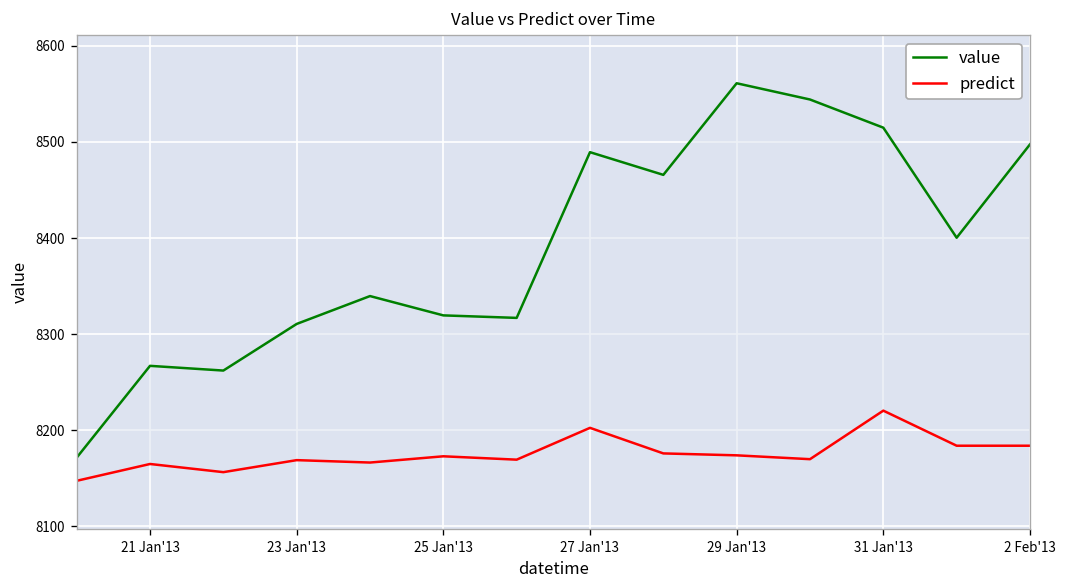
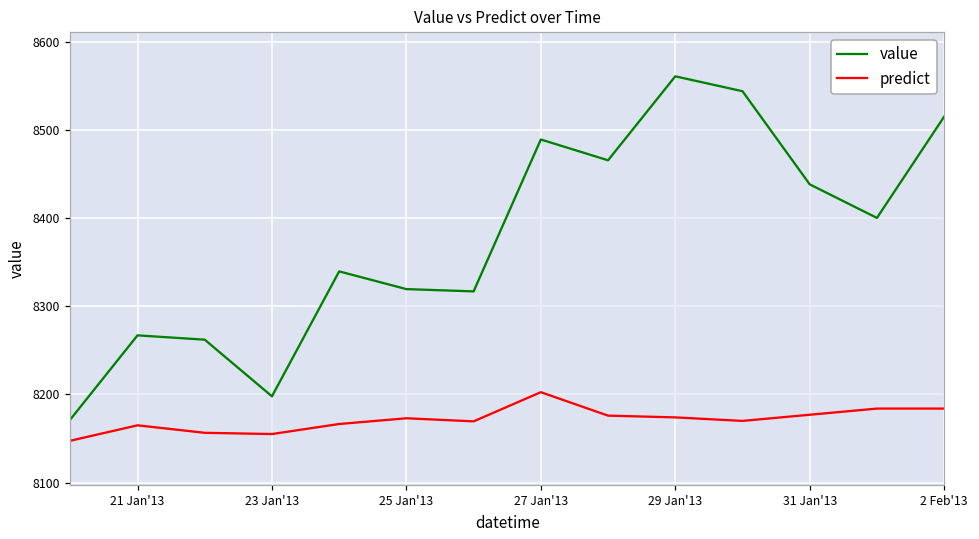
  {
    "value": {
      "21 Jan'13": 8270,
-     "23 Jan'13": 8310,
+     "23 Jan'13": 8200,
      "25 Jan'13": 8320,
      "27 Jan'13": 8490,
      "29 Jan'13": 8560,
-     "31 Jan'13": 8510,
-     "2 Feb'13": 8500
+     "31 Jan'13": 8440,
+     "2 Feb'13": 8520
    },
    "predict": {
      "21 Jan'13": 8170,
-     "23 Jan'13": 8170,
+     "23 Jan'13": 8160,
      "25 Jan'13": 8170,
      "27 Jan'13": 8200,
      "29 Jan'13": 8170,
-     "31 Jan'13": 8220,
+     "31 Jan'13": 8180,
      "2 Feb'13": 8180
    }
  }
